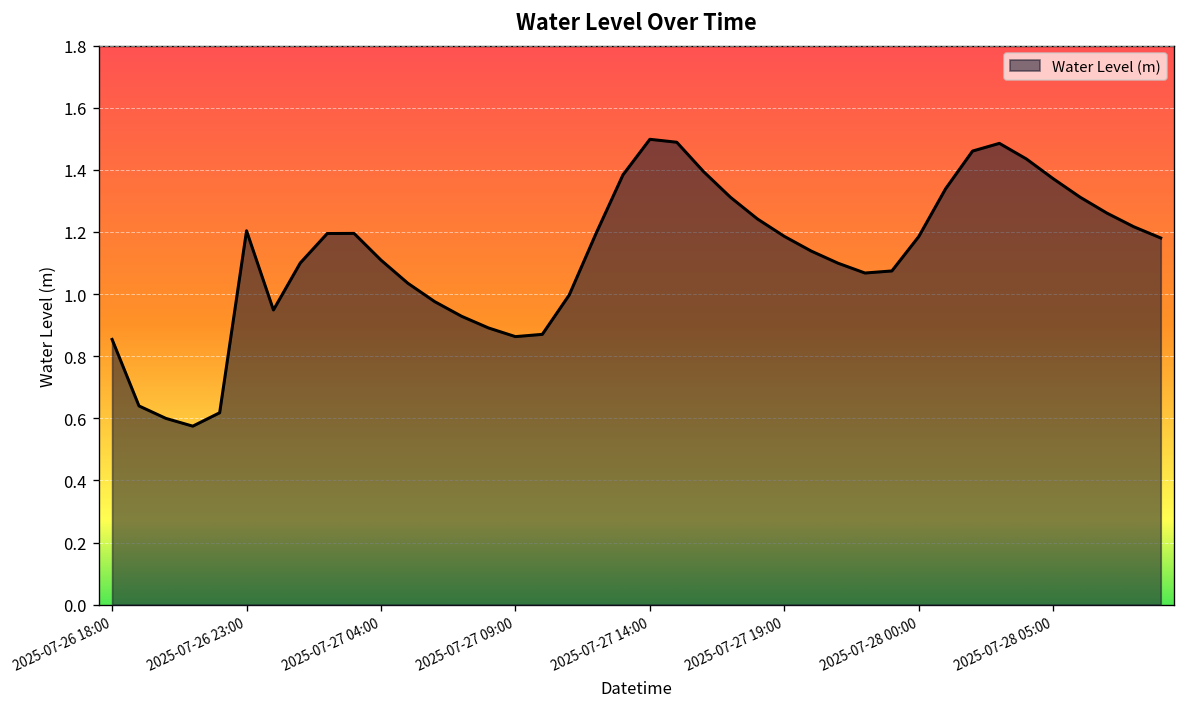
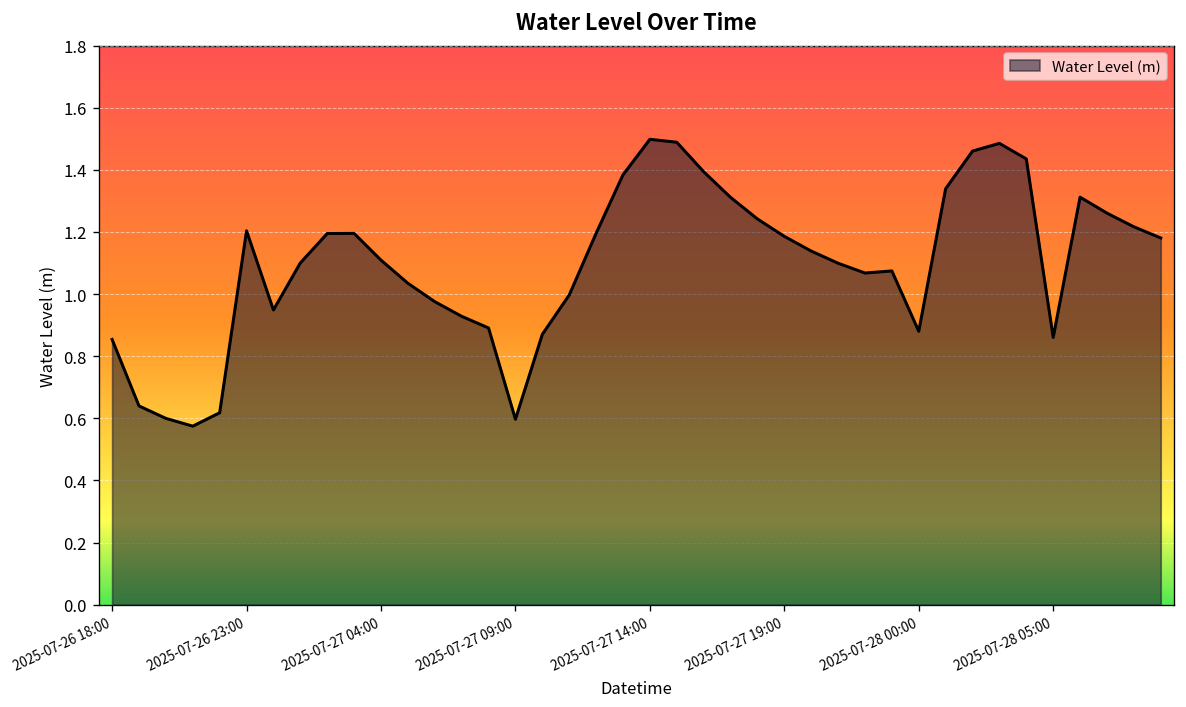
  {
    "2025-07-26 18:00": 0.85,
    "2025-07-26 23:00": 1.20,
    "2025-07-27 04:00": 1.11,
-   "2025-07-27 09:00": 0.86,
+   "2025-07-27 09:00": 0.60,
    "2025-07-27 14:00": 1.50,
    "2025-07-27 19:00": 1.19,
-   "2025-07-28 00:00": 1.19,
-   "2025-07-28 05:00": 1.37
+   "2025-07-28 00:00": 0.88,
+   "2025-07-28 05:00": 0.86
  }
